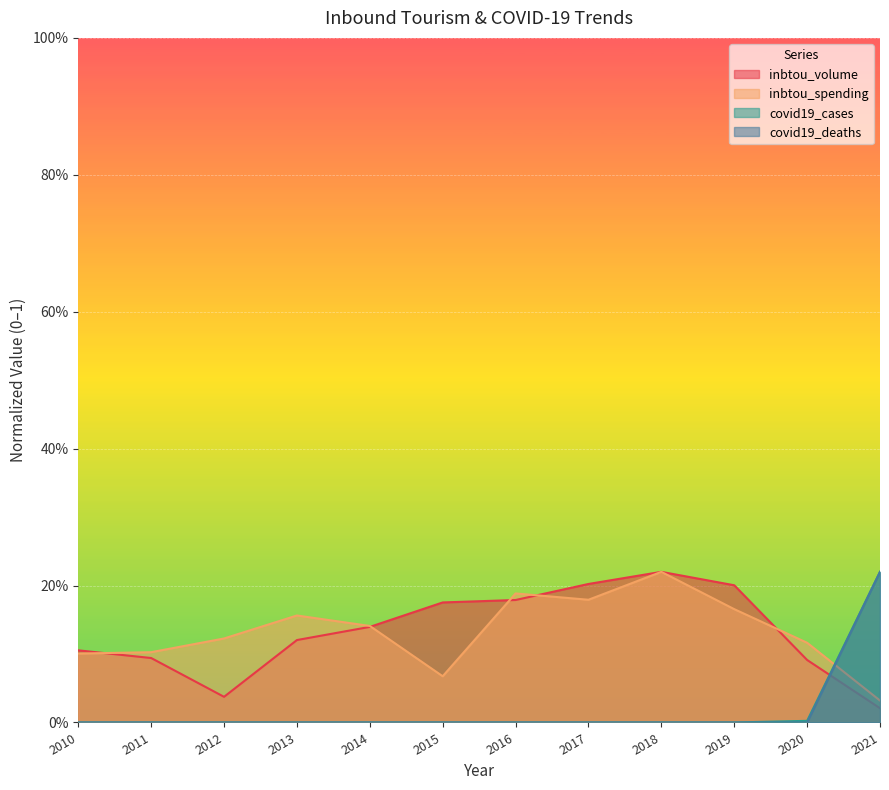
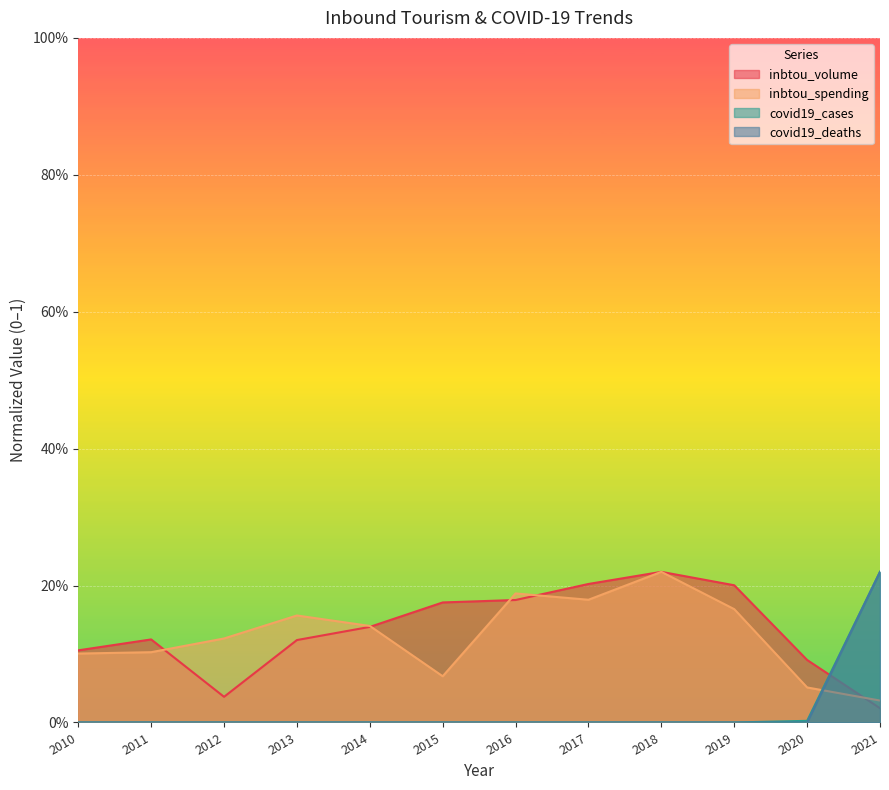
  {
    "inbtou_volume": {
      "2010": "11%",
-     "2011": "9%",
+     "2011": "12%",
      "2012": "4%",
      "2013": "12%",
      "2015": "18%",
      "2016": "18%",
      "2017": "20%",
      "2019": "20%",
      "2020": "9%",
      "2021": "2%"
    },
    "inbtou_spending": {
      "2010": "10%",
      "2011": "10%",
      "2012": "12%",
      "2013": "16%",
      "2015": "7%",
      "2016": "19%",
      "2017": "18%",
      "2019": "17%",
-     "2020": "12%",
+     "2020": "5%",
      "2021": "3%"
    }
  }
